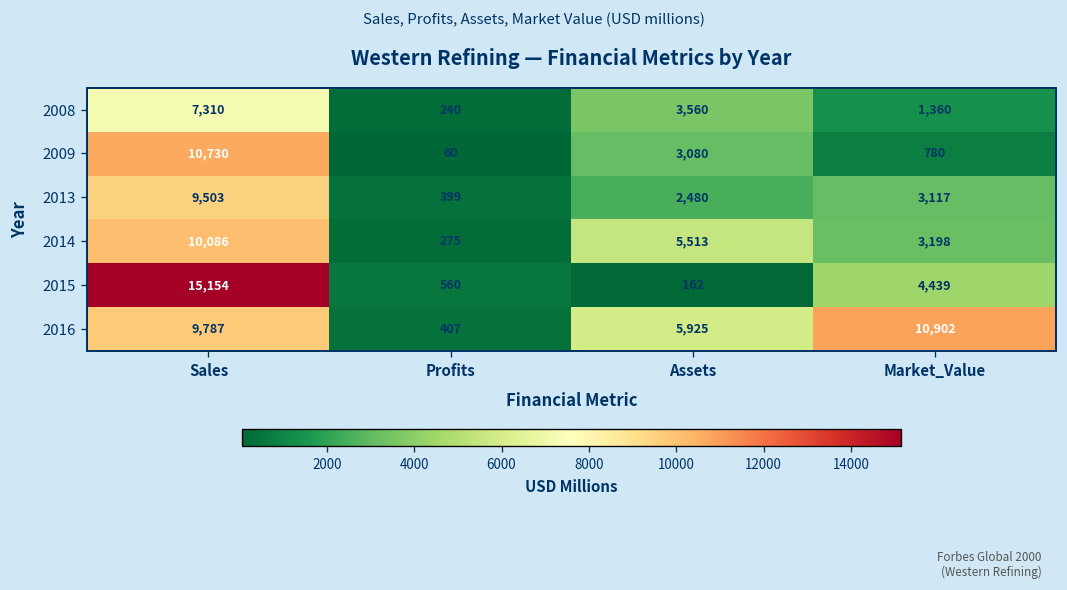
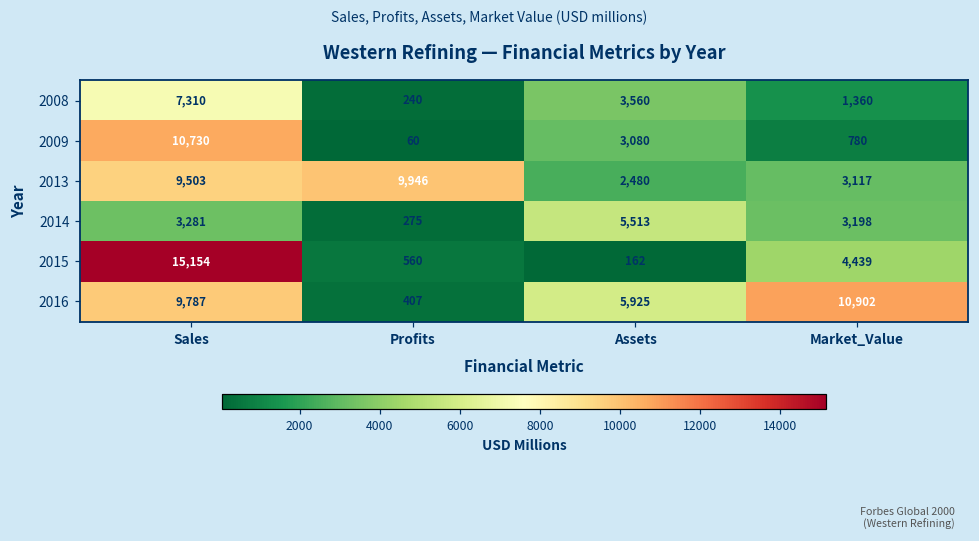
  {
    "2008": {
      "Sales": "7,310",
      "Profits": "240",
      "Assets": "3,560",
      "Market_Value": "1,360"
    },
    "2009": {
      "Sales": "10,730",
      "Profits": "60",
      "Assets": "3,080",
      "Market_Value": "780"
    },
    "2013": {
      "Sales": "9,503",
-     "Profits": "399",
+     "Profits": "9,946",
      "Assets": "2,480",
      "Market_Value": "3,117"
    },
    "2014": {
-     "Sales": "10,086",
+     "Sales": "3,281",
      "Profits": "275",
      "Assets": "5,513",
      "Market_Value": "3,198"
    },
    "2015": {
      "Sales": "15,154",
      "Profits": "560",
      "Assets": "162",
      "Market_Value": "4,439"
    },
    "2016": {
      "Sales": "9,787",
      "Profits": "407",
      "Assets": "5,925",
      "Market_Value": "10,902"
    }
  }
